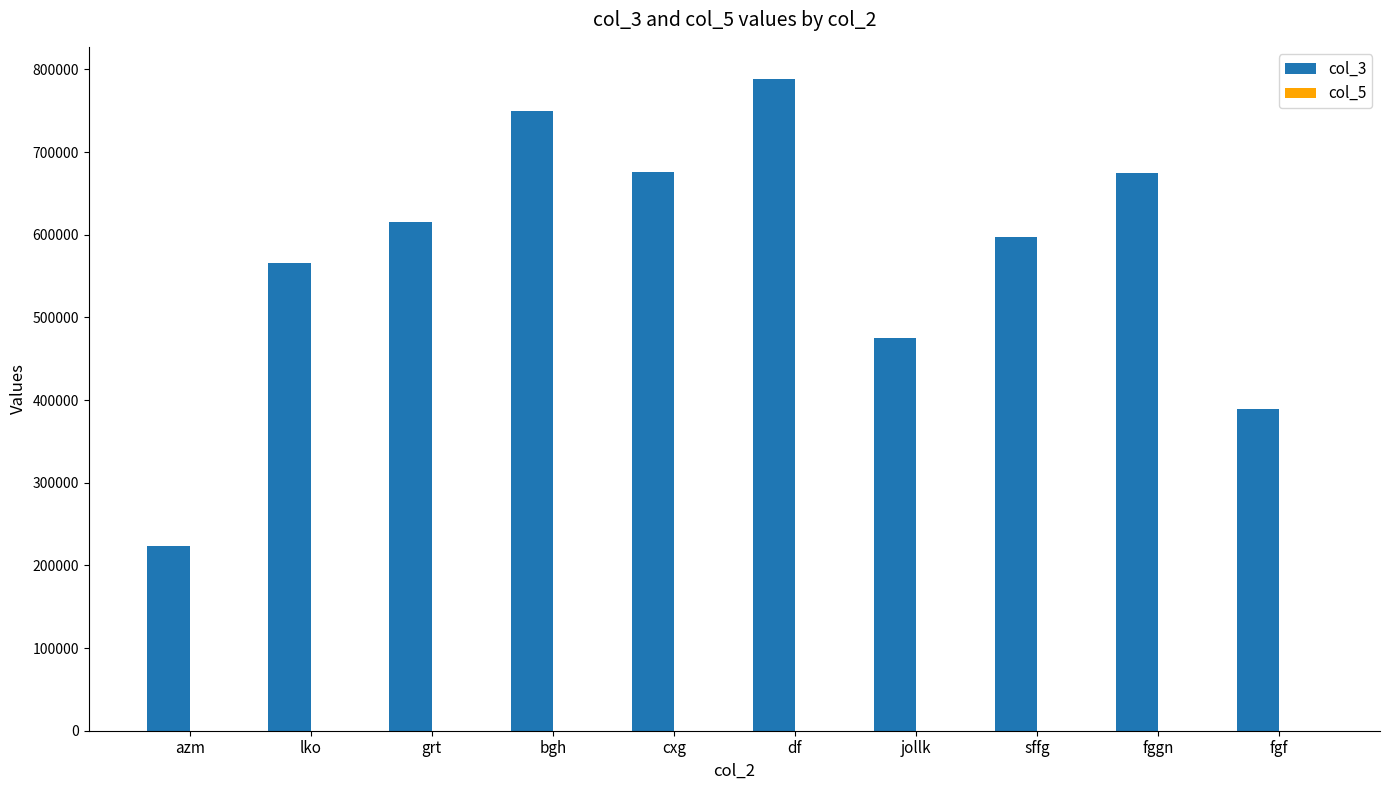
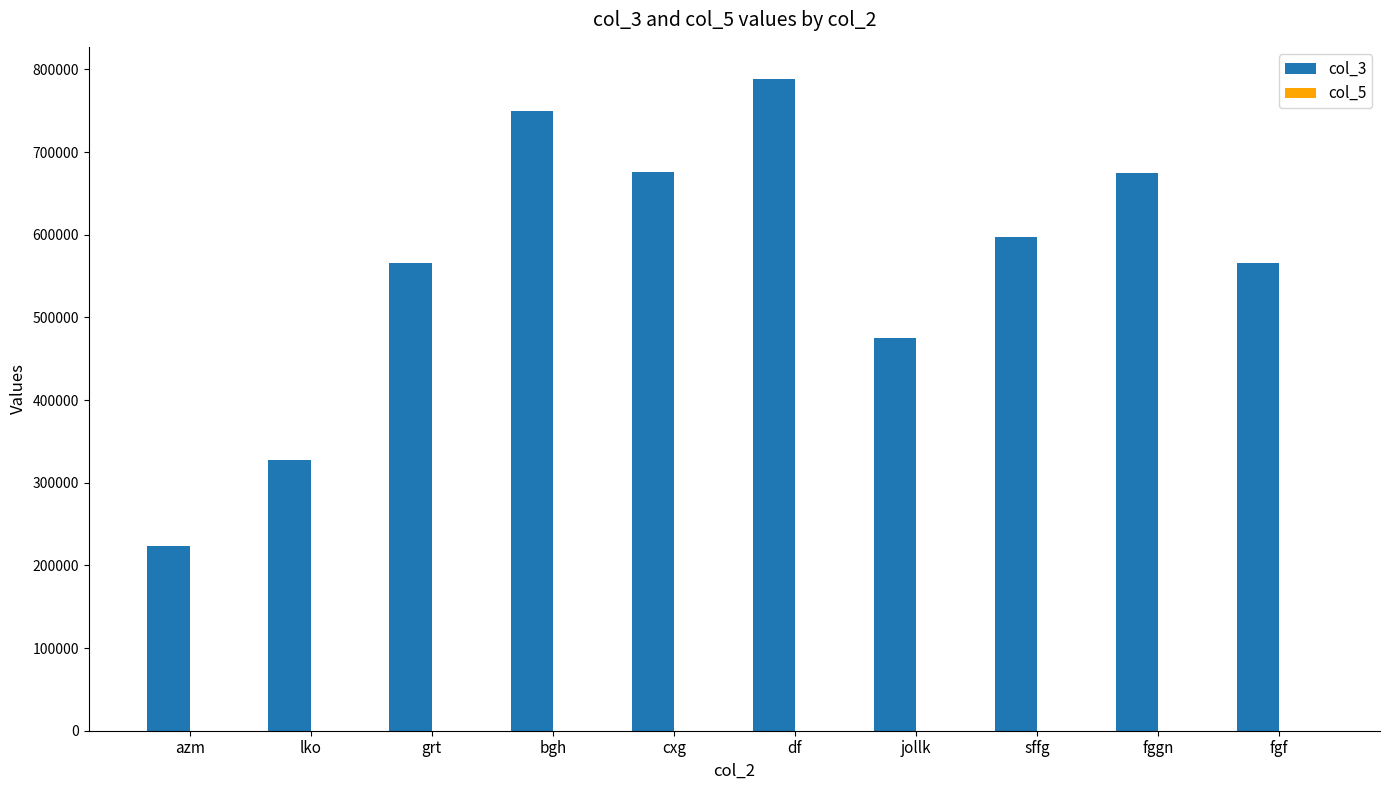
  {
    "col_3": {
      "azm": 220000,
-     "lko": 570000,
-     "grt": 620000,
+     "lko": 330000,
+     "grt": 570000,
      "bgh": 750000,
      "cxg": 680000,
      "df": 790000,
      "jollk": 480000,
      "sffg": 600000,
      "fggn": 670000,
-     "fgf": 390000
+     "fgf": 570000
    }
  }
